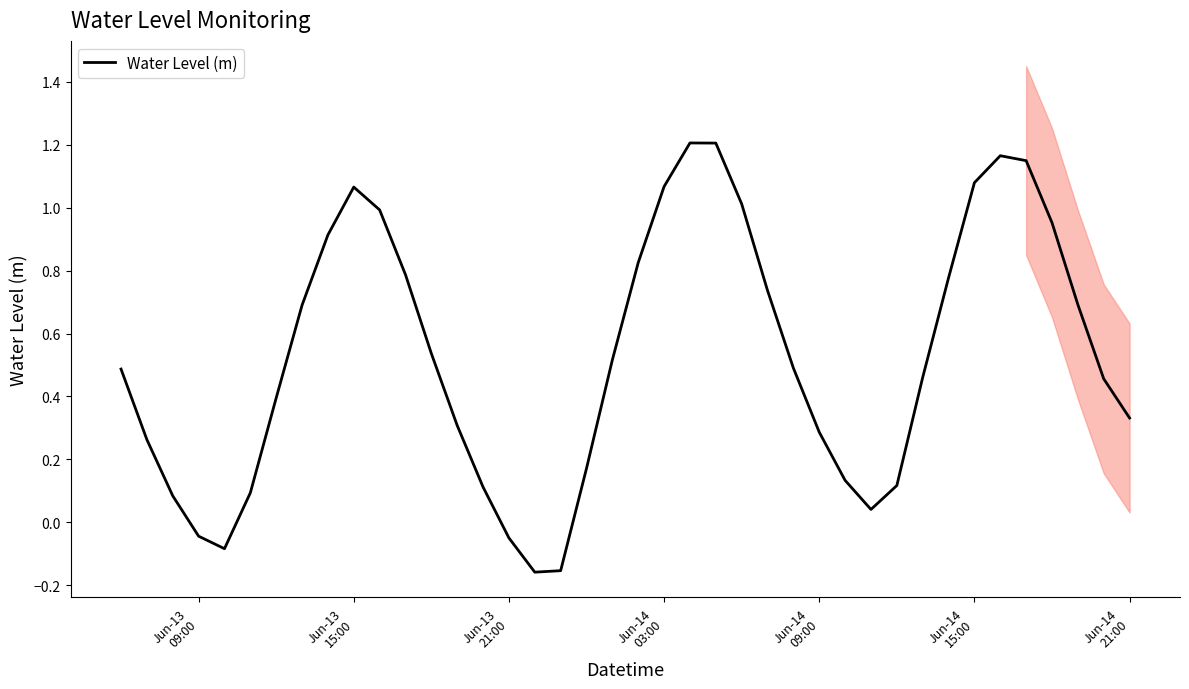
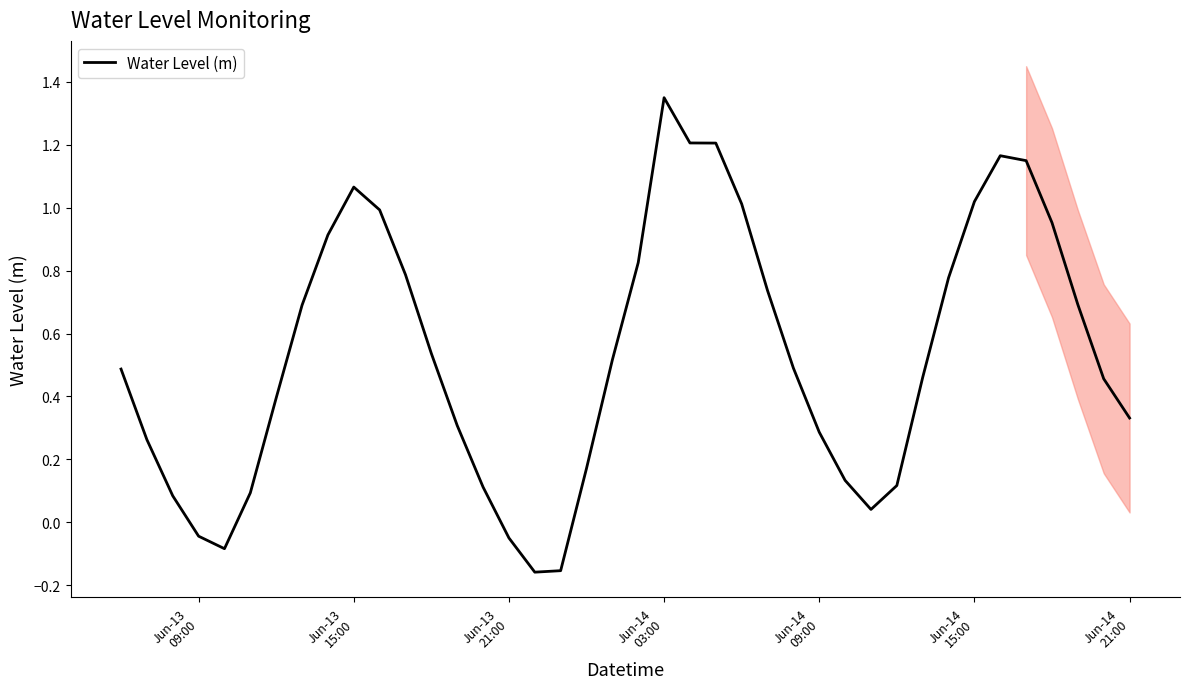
  {
    "Water Level (m)": {
      "Jun-13 09:00": -0.04,
      "Jun-13 15:00": 1.07,
      "Jun-13 21:00": -0.05,
-     "Jun-14 03:00": 1.07,
+     "Jun-14 03:00": 1.35,
      "Jun-14 09:00": 0.29,
-     "Jun-14 15:00": 1.08,
+     "Jun-14 15:00": 1.02,
      "Jun-14 21:00": 0.33
    }
  }
